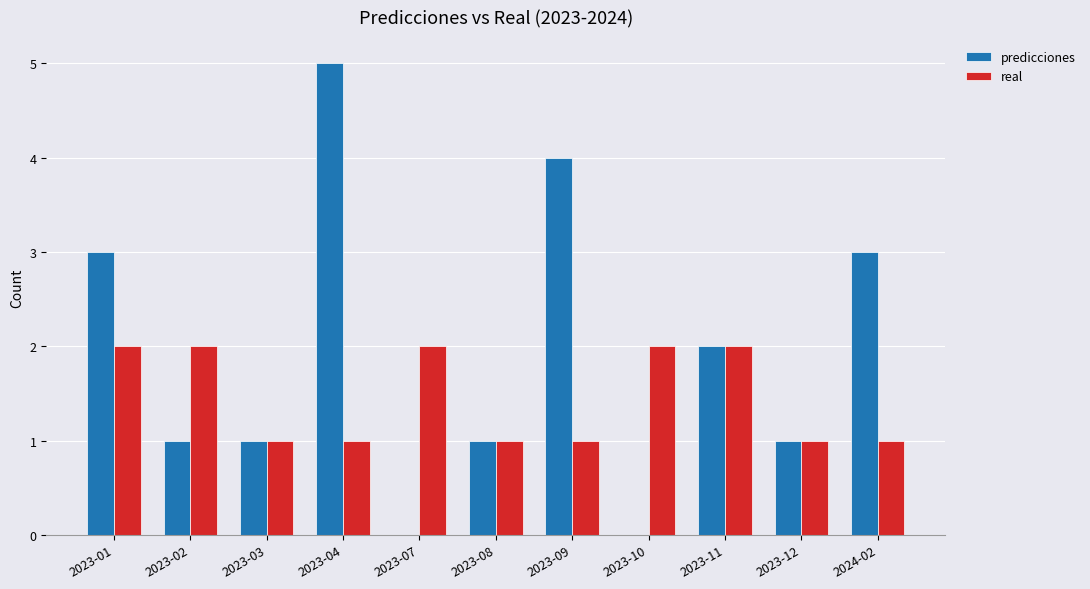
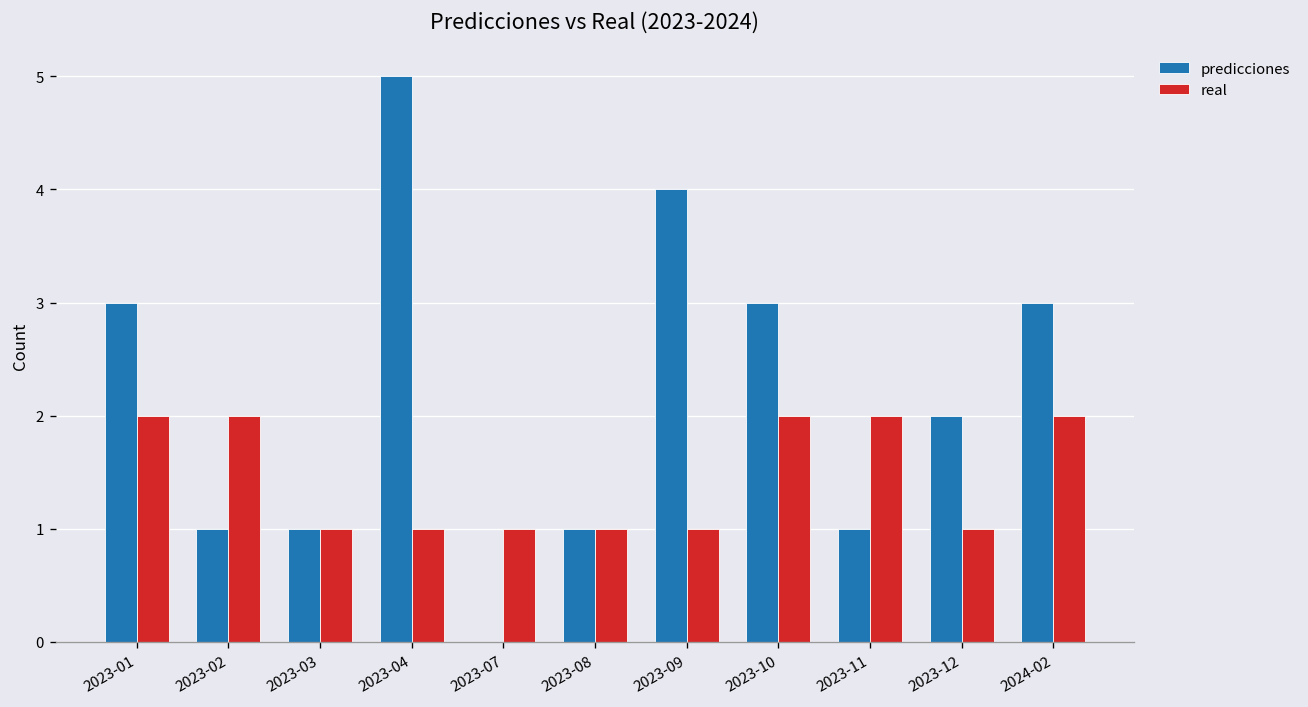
  {
    "predicciones": {
      "2023-01": 3,
      "2023-02": 1,
      "2023-03": 1,
      "2023-04": 5,
      "2023-07": 0,
      "2023-08": 1,
      "2023-09": 4,
-     "2023-10": 0,
-     "2023-11": 2,
-     "2023-12": 1,
+     "2023-10": 3,
+     "2023-11": 1,
+     "2023-12": 2,
      "2024-02": 3
    },
    "real": {
      "2023-01": 2,
      "2023-02": 2,
      "2023-03": 1,
      "2023-04": 1,
-     "2023-07": 2,
+     "2023-07": 1,
      "2023-08": 1,
      "2023-09": 1,
      "2023-10": 2,
      "2023-11": 2,
      "2023-12": 1,
-     "2024-02": 1
+     "2024-02": 2
    }
  }
